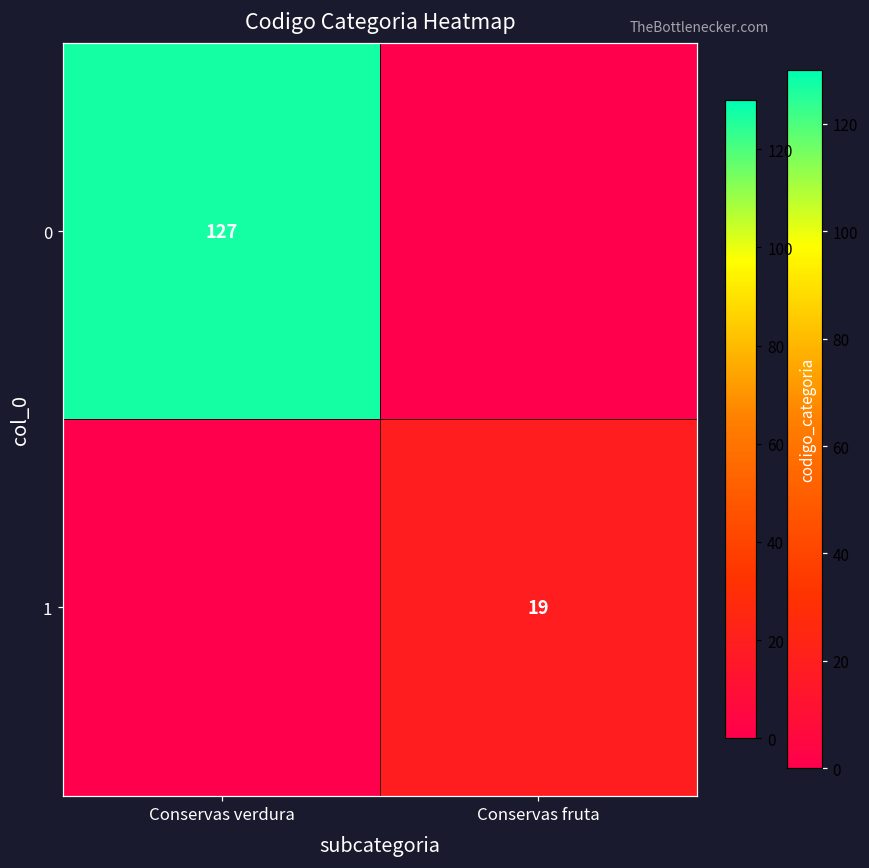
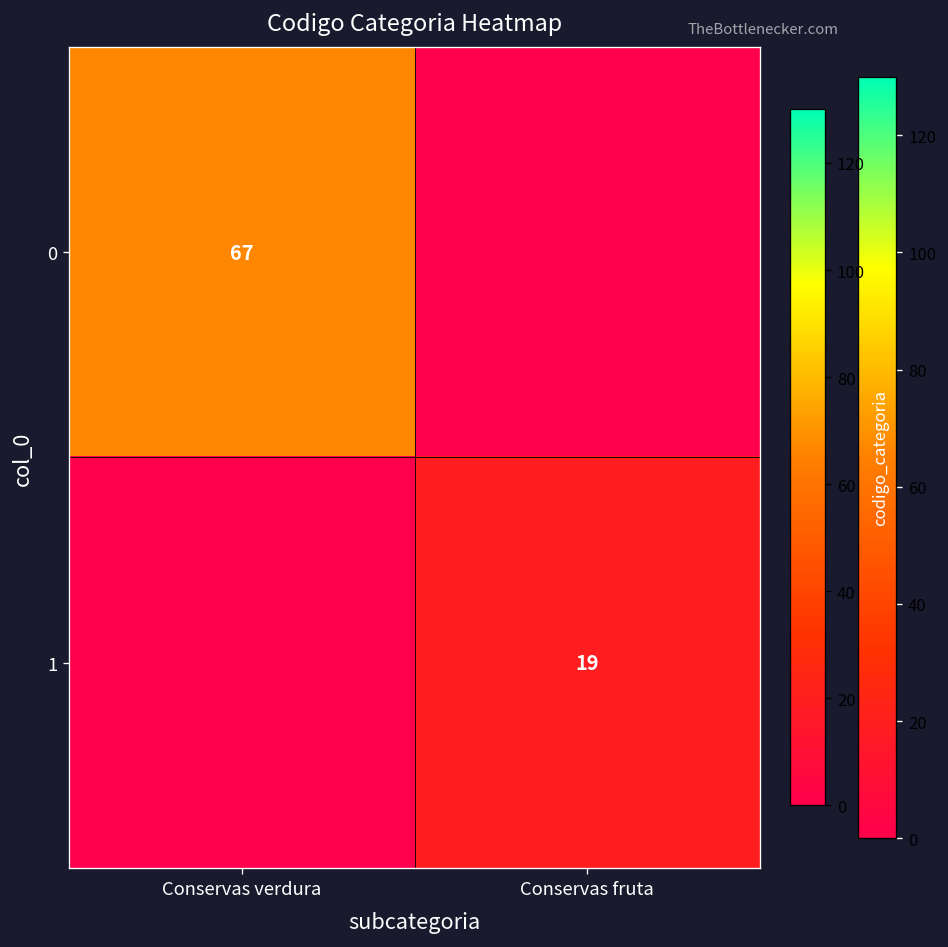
  {
    "0": {
-     "Conservas verdura": 127
+     "Conservas verdura": 67
    },
    "1": {
      "Conservas fruta": 19
    }
  }
